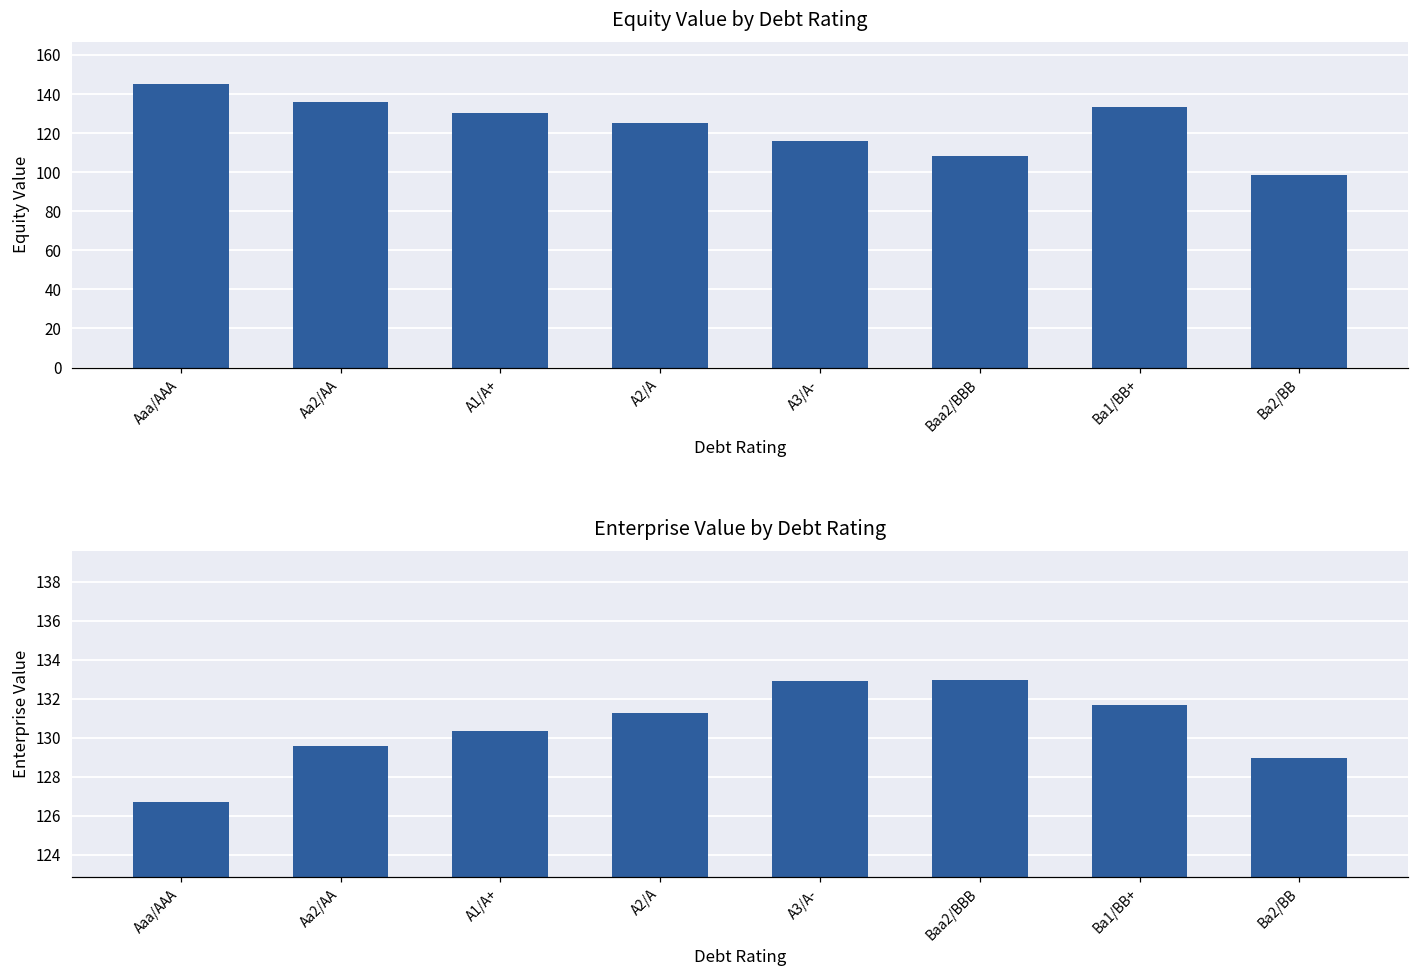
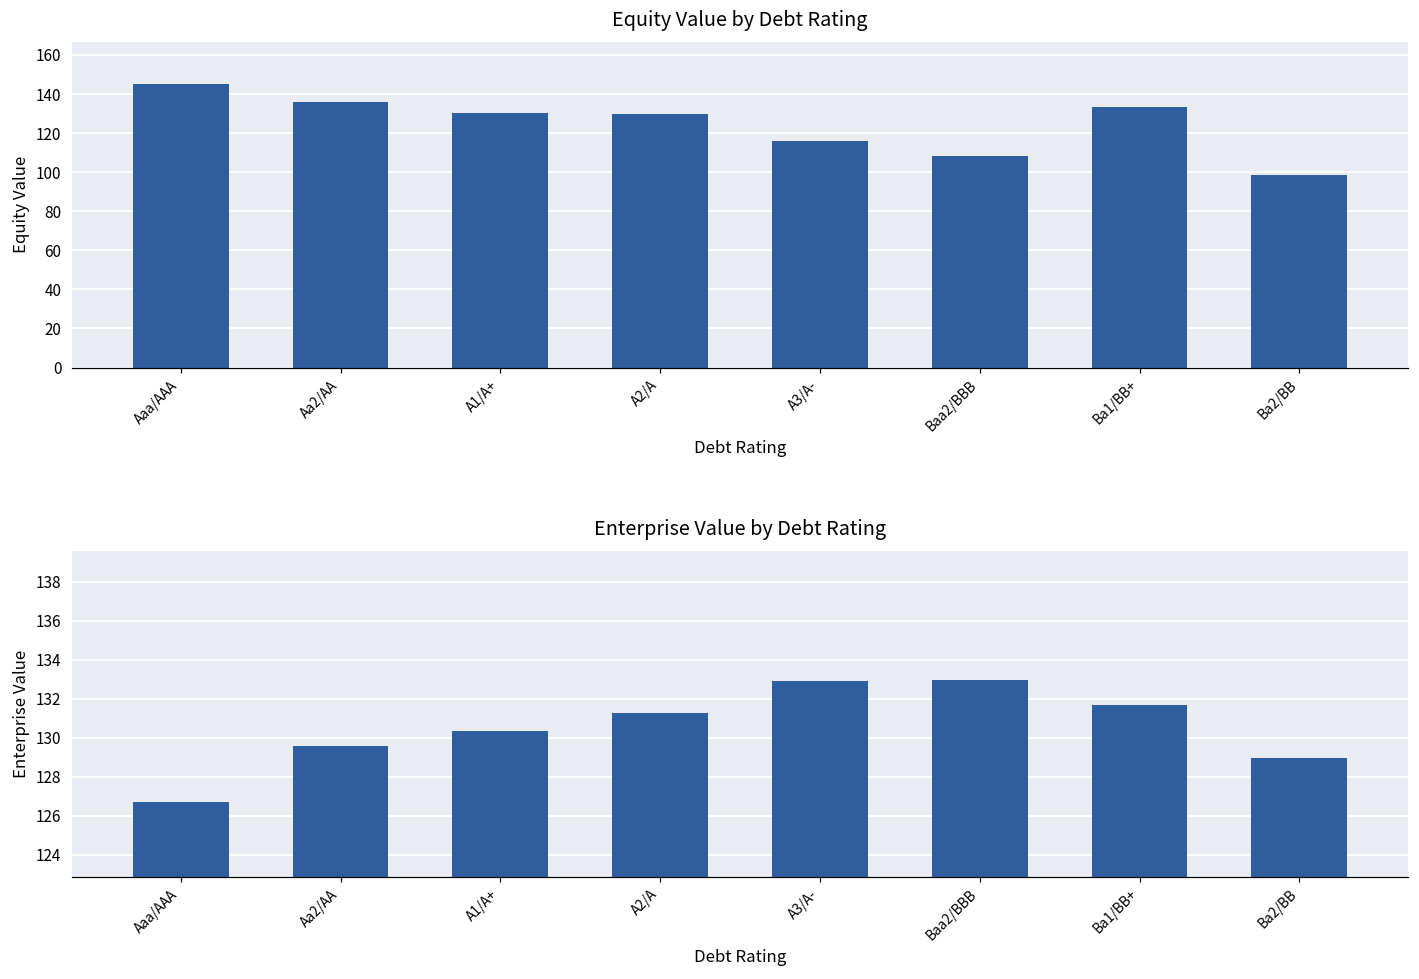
  {
    "Equity Value by Debt Rating": {
      "Aaa/AAA": 145,
      "Aa2/AA": 136,
      "A1/A+": 130,
-     "A2/A": 125,
+     "A2/A": 130,
      "A3/A-": 116,
      "Baa2/BBB": 108,
      "Ba1/BB+": 134,
      "Ba2/BB": 98
    },
    "Enterprise Value by Debt Rating": {
      "Aaa/AAA": 126.7,
      "Aa2/AA": 129.6,
      "A1/A+": 130.3,
      "A2/A": 131.3,
      "A3/A-": 132.9,
      "Baa2/BBB": 132.9,
      "Ba1/BB+": 131.7,
      "Ba2/BB": 129.0
    }
  }
